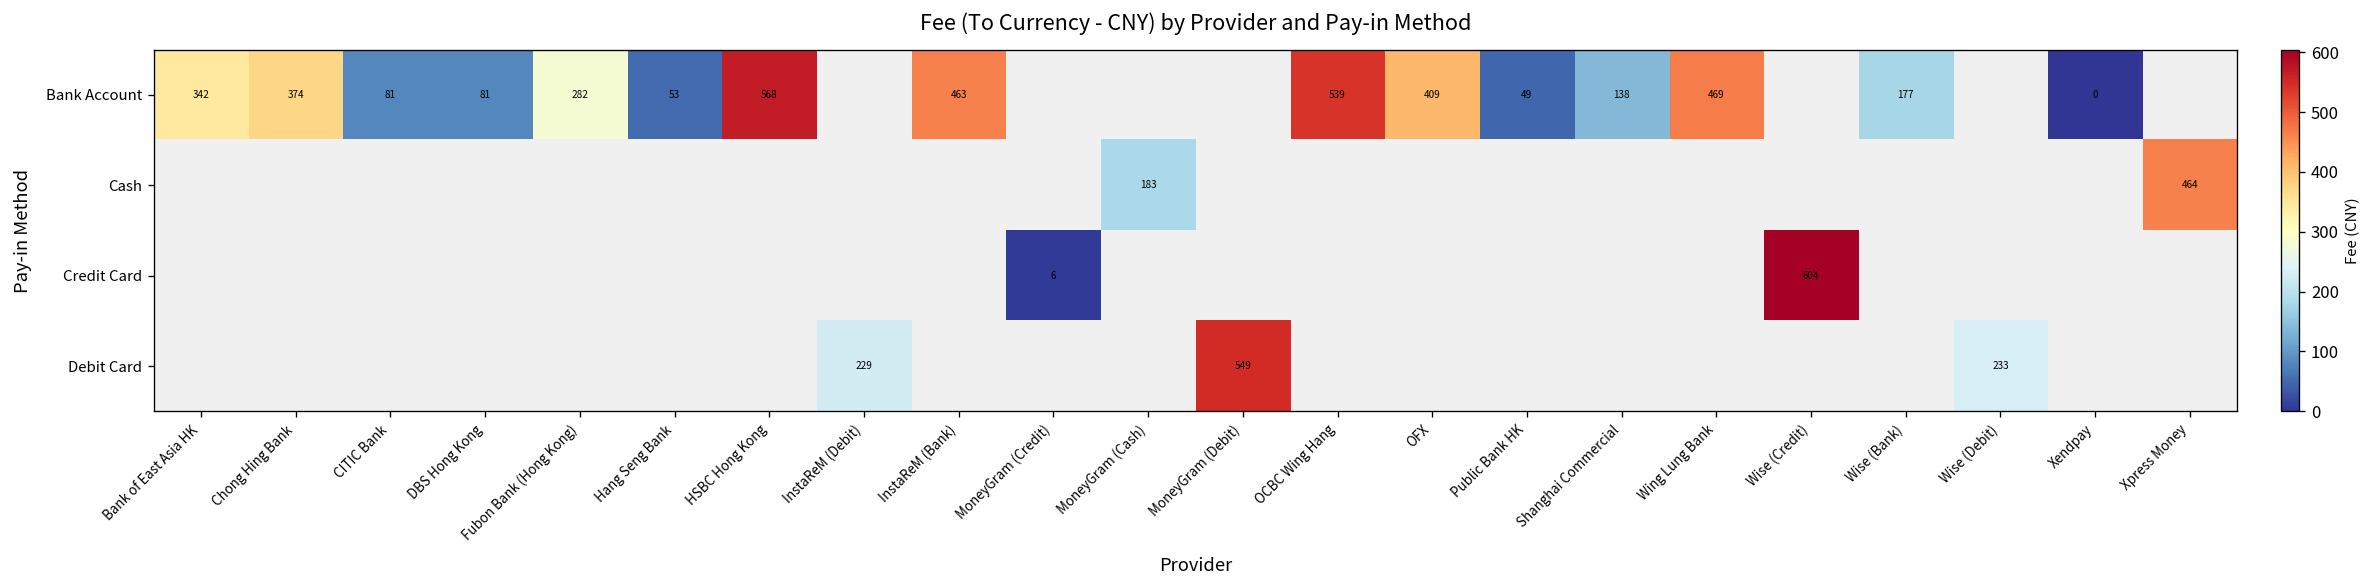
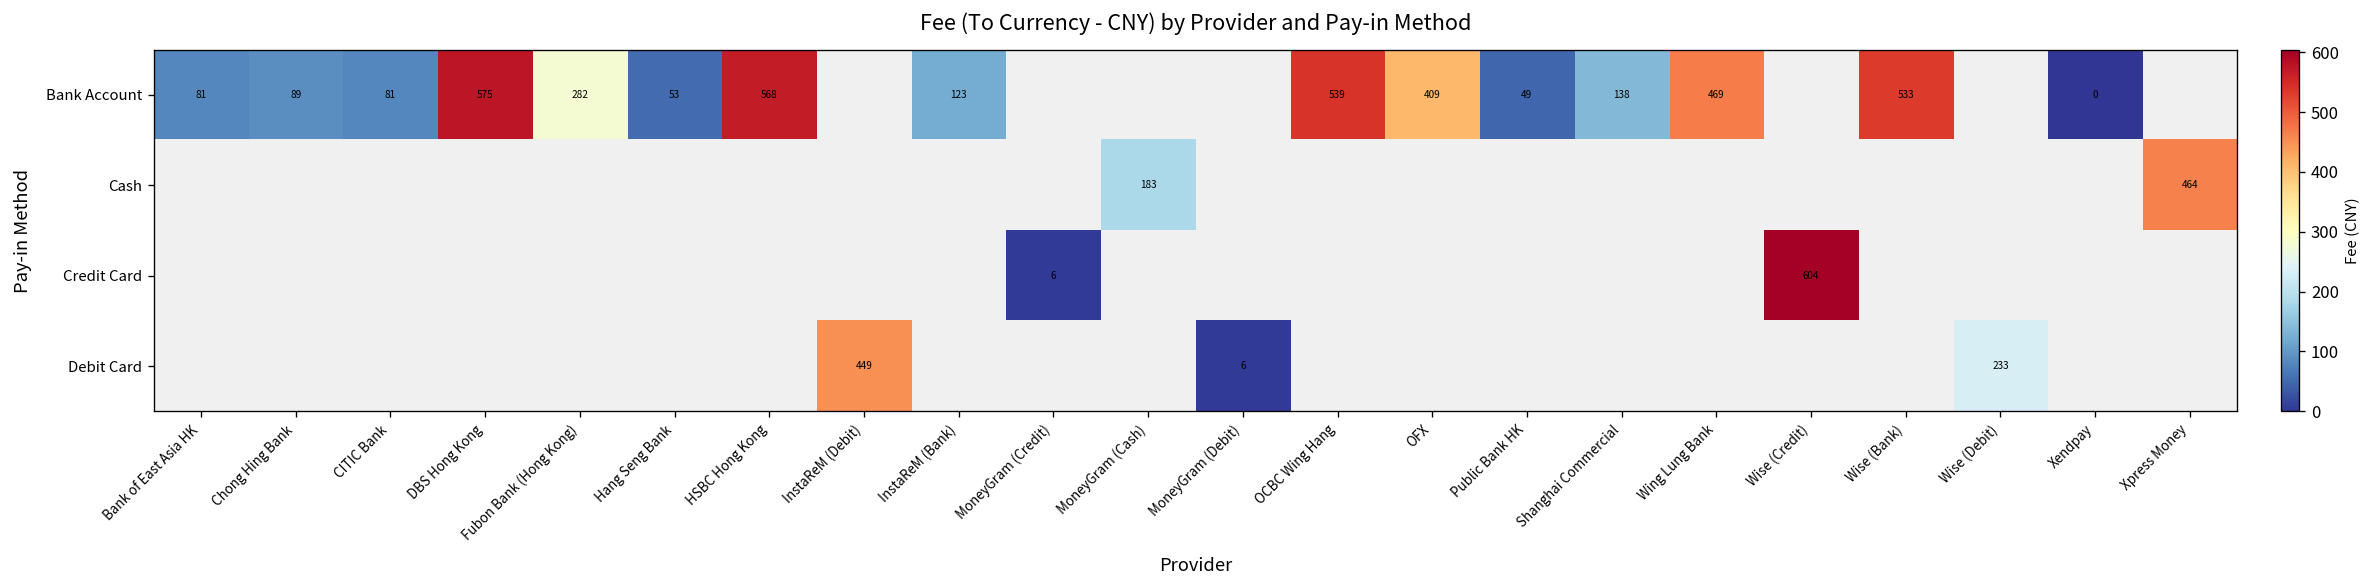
  {
    "Bank Account": {
-     "Bank of East Asia HK": 342,
-     "Chong Hing Bank": 374,
+     "Bank of East Asia HK": 81,
+     "Chong Hing Bank": 89,
      "CITIC Bank": 81,
-     "DBS Hong Kong": 81,
+     "DBS Hong Kong": 575,
      "Fubon Bank (Hong Kong)": 282,
      "Hang Seng Bank": 53,
      "HSBC Hong Kong": 568,
-     "InstaReM (Bank)": 463,
+     "InstaReM (Bank)": 123,
      "OCBC Wing Hang": 539,
      "OFX": 409,
      "Public Bank HK": 49,
      "Shanghai Commercial": 138,
      "Wing Lung Bank": 469,
-     "Wise (Bank)": 177,
+     "Wise (Bank)": 533,
      "Xendpay": 0
    },
    "Cash": {
      "MoneyGram (Cash)": 183,
      "Xpress Money": 464
    },
    "Credit Card": {
      "MoneyGram (Credit)": 6,
      "Wise (Credit)": 604
    },
    "Debit Card": {
-     "InstaReM (Debit)": 229,
-     "MoneyGram (Debit)": 549,
+     "InstaReM (Debit)": 449,
+     "MoneyGram (Debit)": 6,
      "Wise (Debit)": 233
    }
  }
